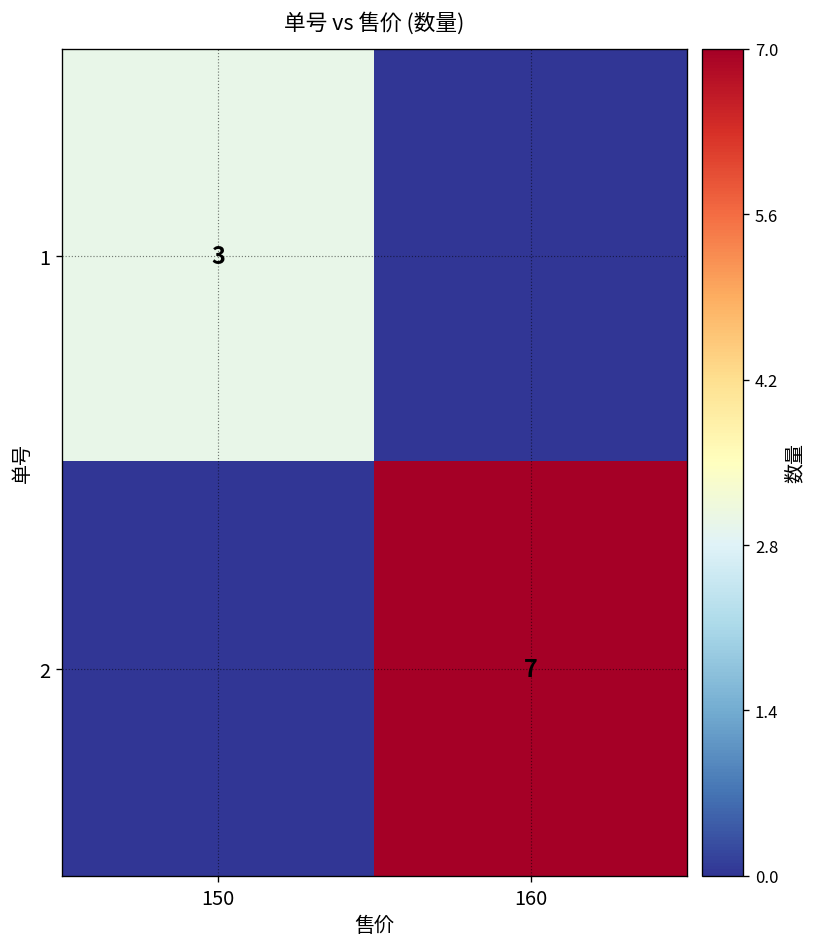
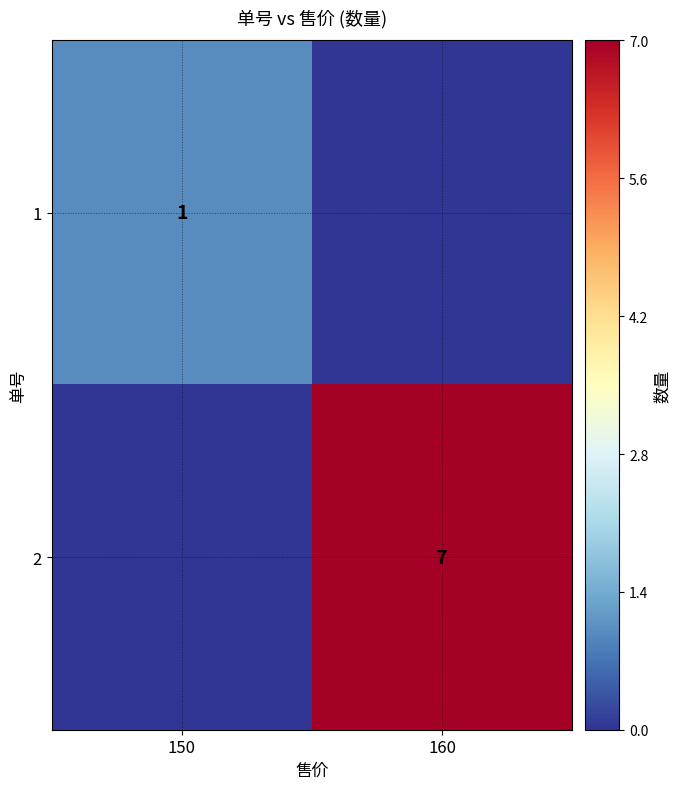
  {
    "1": {
-     "150": 3
+     "150": 1
    },
    "2": {
      "160": 7
    }
  }
